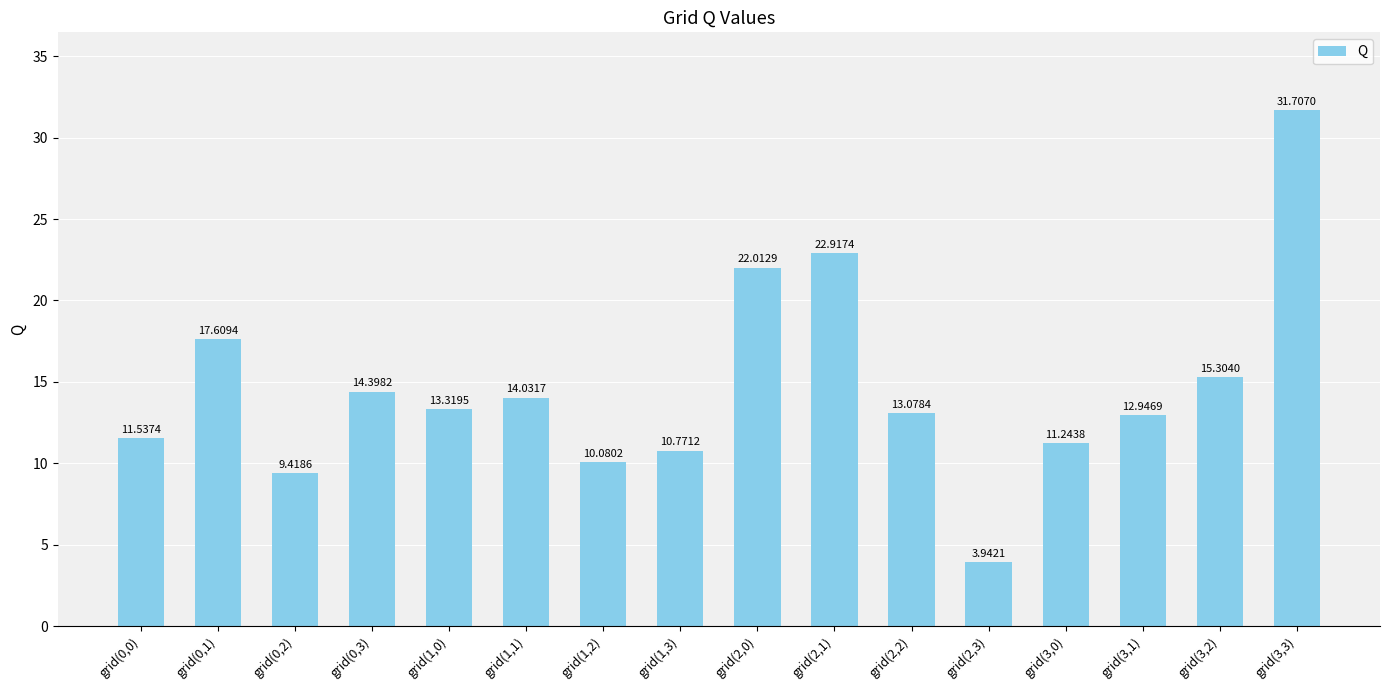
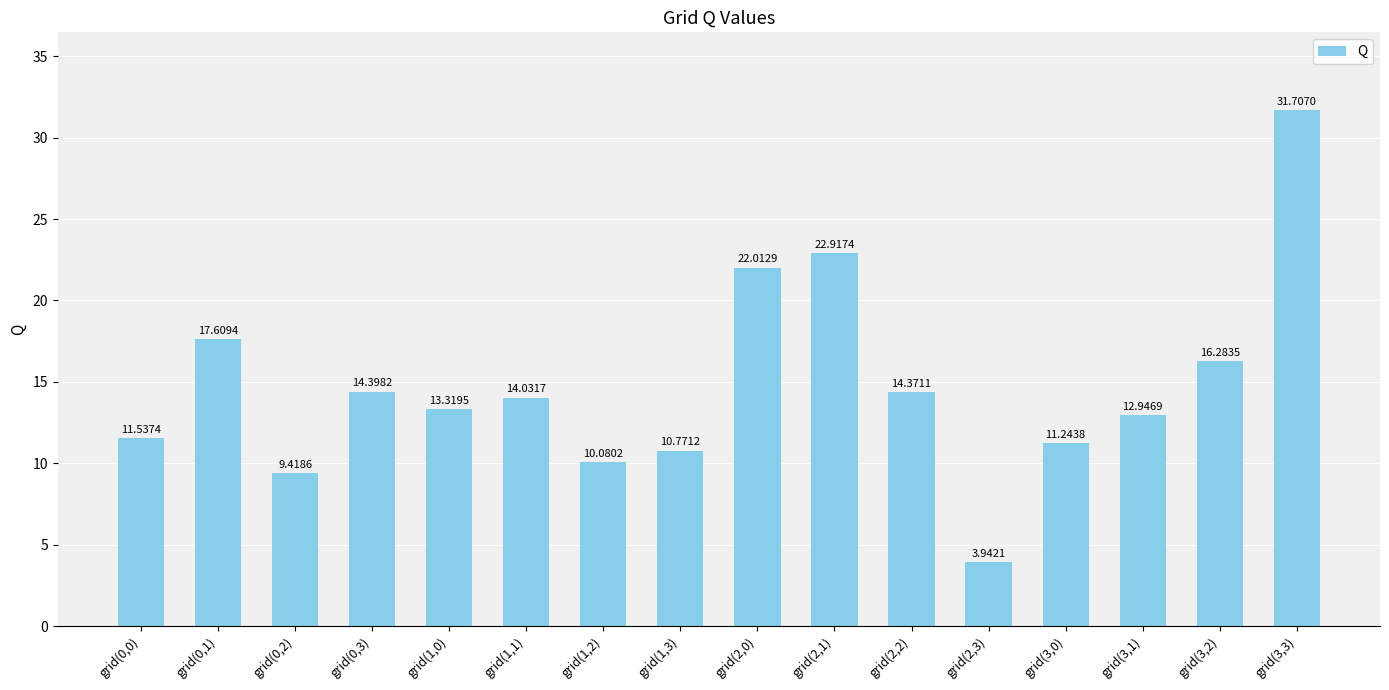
  {
    "grid(0,0)": 11.5374,
    "grid(0,1)": 17.6094,
    "grid(0,2)": 9.4186,
    "grid(0,3)": 14.3982,
    "grid(1,0)": 13.3195,
    "grid(1,1)": 14.0317,
    "grid(1,2)": 10.0802,
    "grid(1,3)": 10.7712,
    "grid(2,0)": 22.0129,
    "grid(2,1)": 22.9174,
-   "grid(2,2)": 13.0784,
+   "grid(2,2)": 14.3711,
    "grid(2,3)": 3.9421,
    "grid(3,0)": 11.2438,
    "grid(3,1)": 12.9469,
-   "grid(3,2)": 15.3040,
+   "grid(3,2)": 16.2835,
    "grid(3,3)": 31.7070
  }
